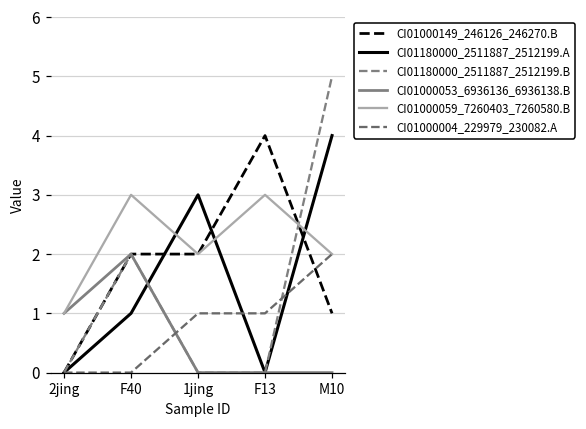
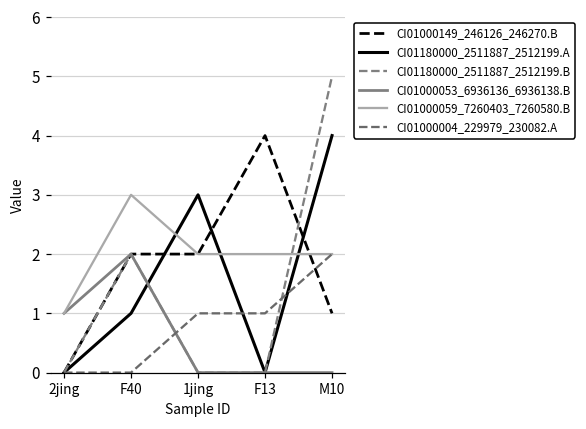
  {
    "CI01000059_7260403_7260580.B": {
      "F40": 3,
-     "F13": 3
+     "F13": 2
    }
  }
